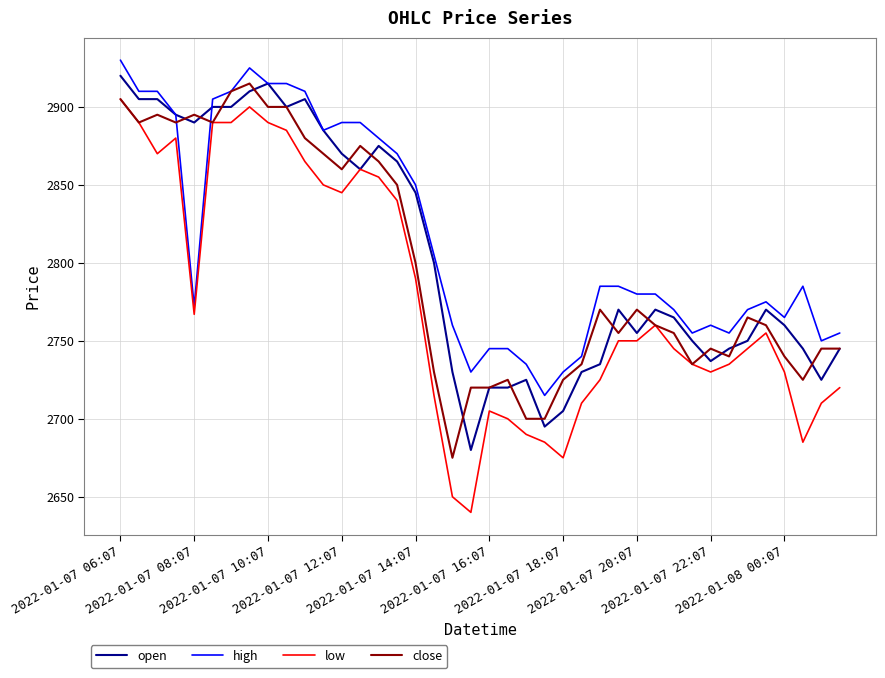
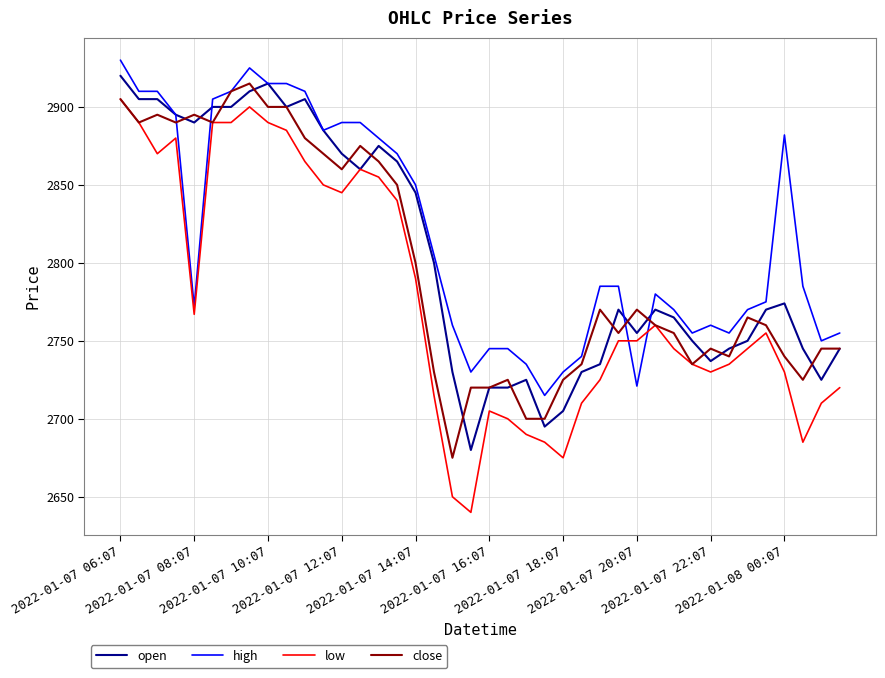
  {
    "open": {
      "2022-01-07 06:07": 2920,
      "2022-01-07 08:07": 2890,
      "2022-01-07 12:07": 2870,
      "2022-01-07 14:07": 2845,
      "2022-01-07 18:07": 2705,
      "2022-01-07 20:07": 2755,
      "2022-01-07 22:07": 2737,
-     "2022-01-08 00:07": 2760
+     "2022-01-08 00:07": 2774
    },
    "high": {
      "2022-01-07 06:07": 2930,
      "2022-01-07 08:07": 2772,
      "2022-01-07 12:07": 2890,
      "2022-01-07 14:07": 2850,
      "2022-01-07 16:07": 2745,
      "2022-01-07 18:07": 2730,
-     "2022-01-07 20:07": 2780,
+     "2022-01-07 20:07": 2721,
      "2022-01-07 22:07": 2760,
-     "2022-01-08 00:07": 2765
+     "2022-01-08 00:07": 2882
    },
    "low": {
      "2022-01-07 08:07": 2767,
      "2022-01-07 10:07": 2890,
      "2022-01-07 12:07": 2845,
      "2022-01-07 14:07": 2790,
      "2022-01-07 16:07": 2705,
      "2022-01-07 18:07": 2675,
      "2022-01-07 20:07": 2750,
      "2022-01-07 22:07": 2730,
      "2022-01-08 00:07": 2730
    },
    "close": {
      "2022-01-07 08:07": 2895,
      "2022-01-07 10:07": 2900,
      "2022-01-07 12:07": 2860,
      "2022-01-07 14:07": 2800,
      "2022-01-07 18:07": 2725,
      "2022-01-07 20:07": 2770,
      "2022-01-07 22:07": 2745,
      "2022-01-08 00:07": 2740
    }
  }
